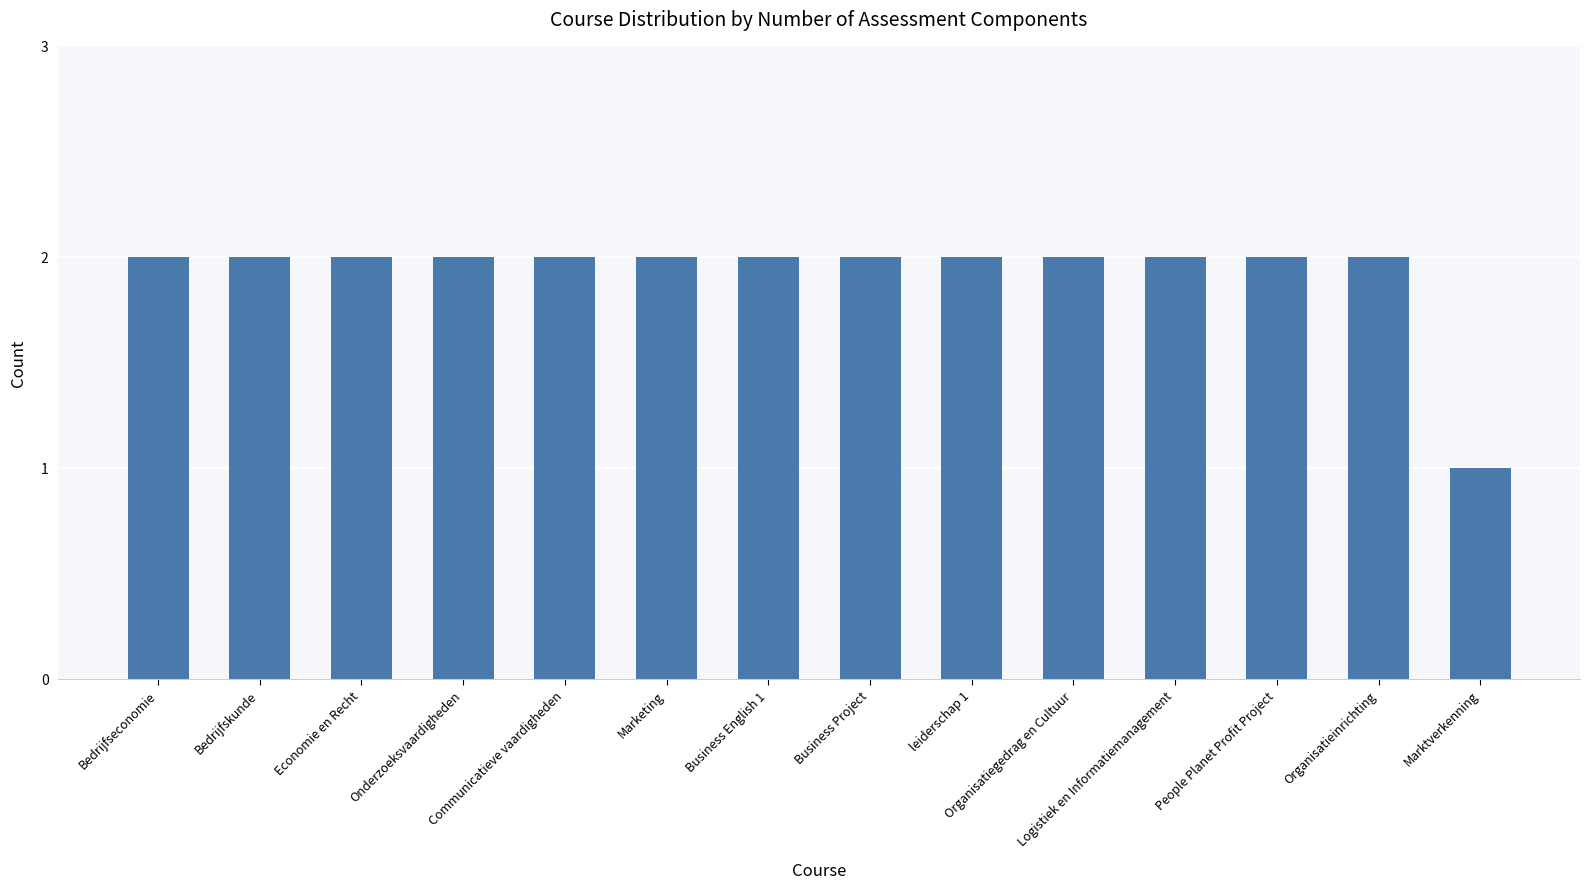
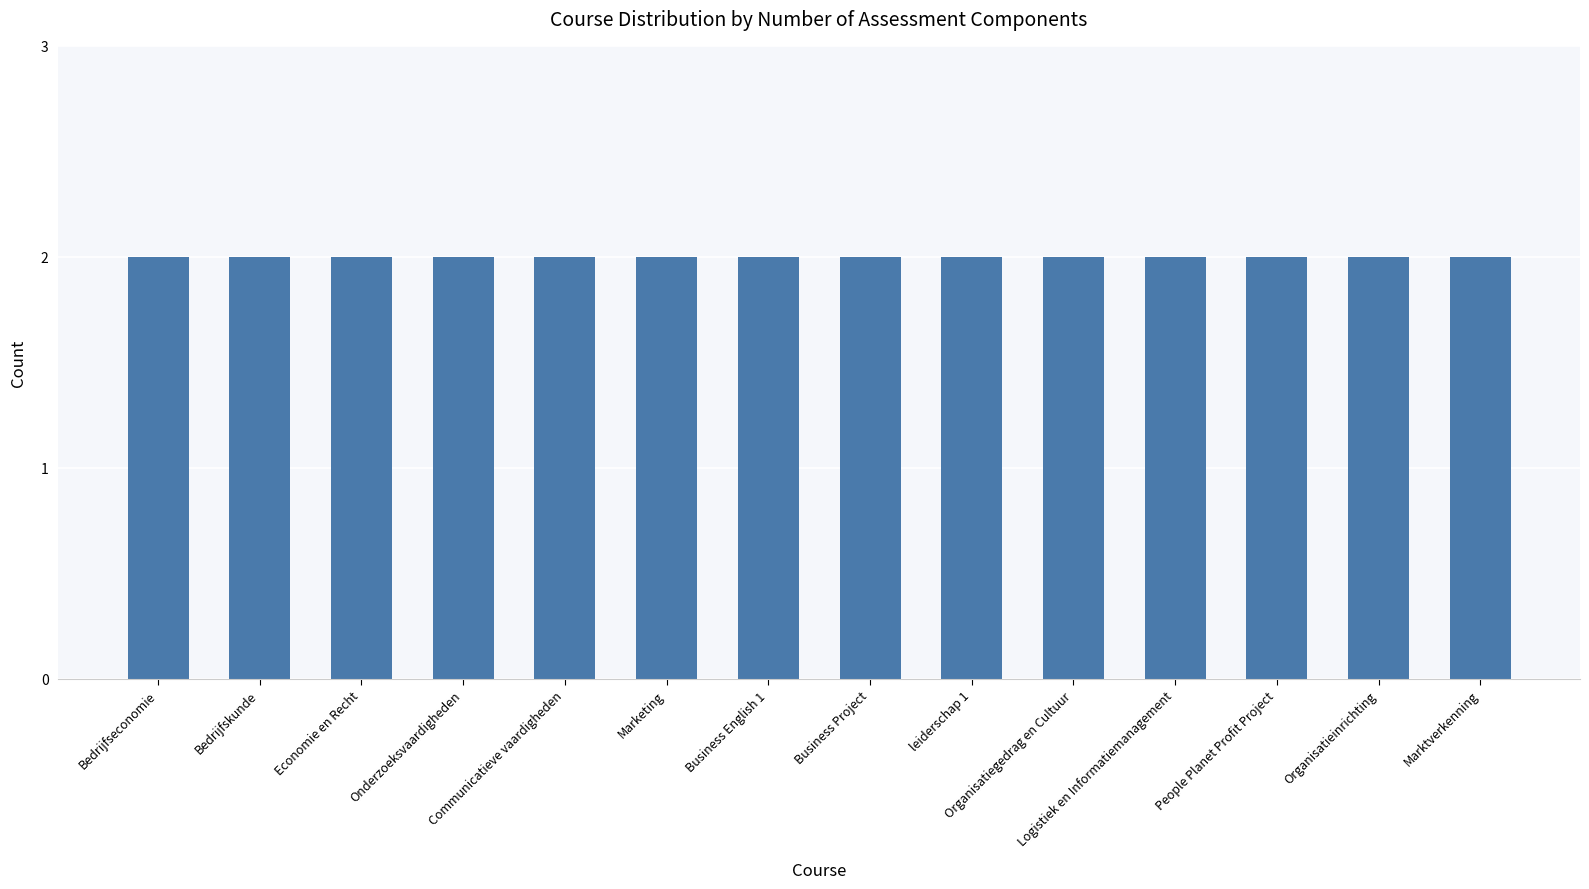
  {
    "Bedrijfseconomie": 2,
    "Bedrijfskunde": 2,
    "Economie en Recht": 2,
    "Onderzoeksvaardigheden": 2,
    "Communicatieve vaardigheden": 2,
    "Marketing": 2,
    "Business English 1": 2,
    "Business Project": 2,
    "leiderschap 1": 2,
    "Organisatiegedrag en Cultuur": 2,
    "Logistiek en Informatiemanagement": 2,
    "People Planet Profit Project": 2,
    "Organisatieinrichting": 2,
-   "Marktverkenning": 1
+   "Marktverkenning": 2
  }
